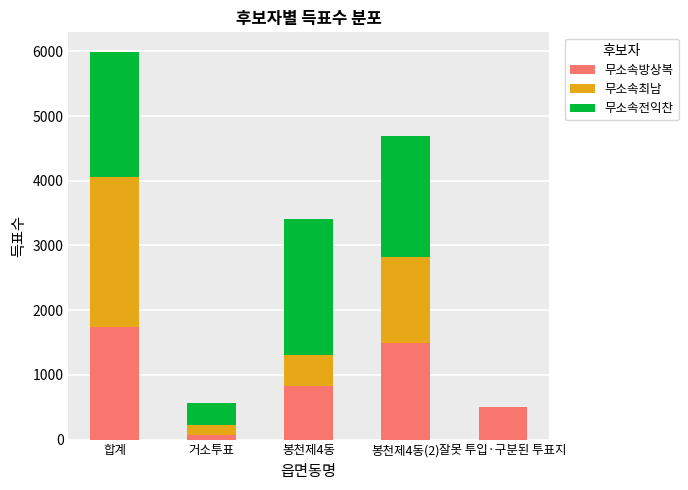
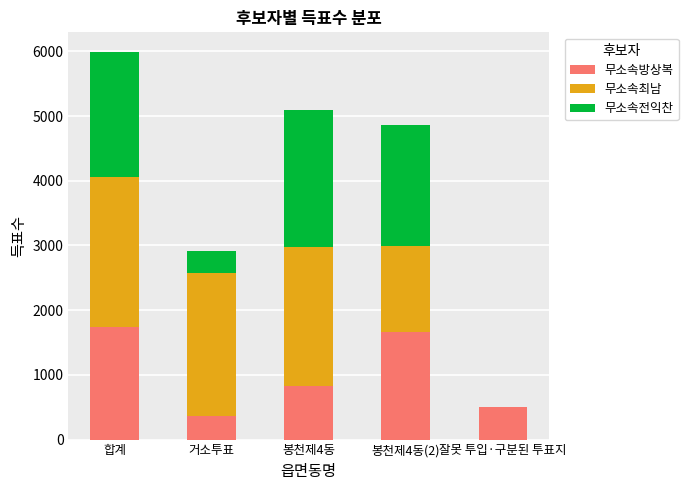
  {
    "무소속방상복": {
      "합계": 1700,
-     "거소투표": 100,
+     "거소투표": 400,
      "봉천제4동": 800,
-     "봉천제4동(2)": 1500,
+     "봉천제4동(2)": 1700,
      "잘못 투입·구분된 투표지": 500
    },
    "무소속최남": {
      "합계": 2300,
-     "거소투표": 100,
-     "봉천제4동": 500,
+     "거소투표": 2200,
+     "봉천제4동": 2200,
      "봉천제4동(2)": 1300
    },
    "무소속전익찬": {
      "합계": 1900,
      "거소투표": 300,
      "봉천제4동": 2100,
      "봉천제4동(2)": 1900,
      "잘못 투입·구분된 투표지": 0
    }
  }
